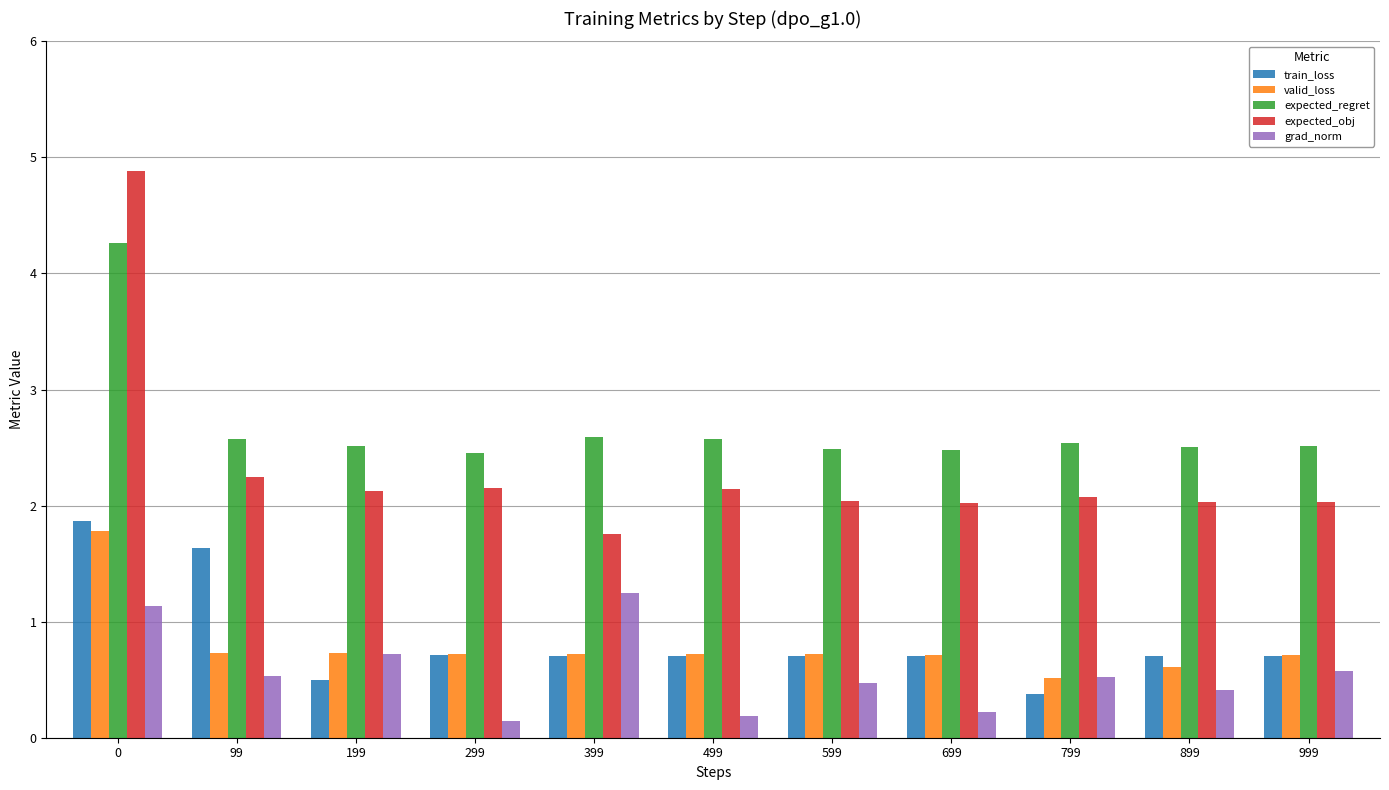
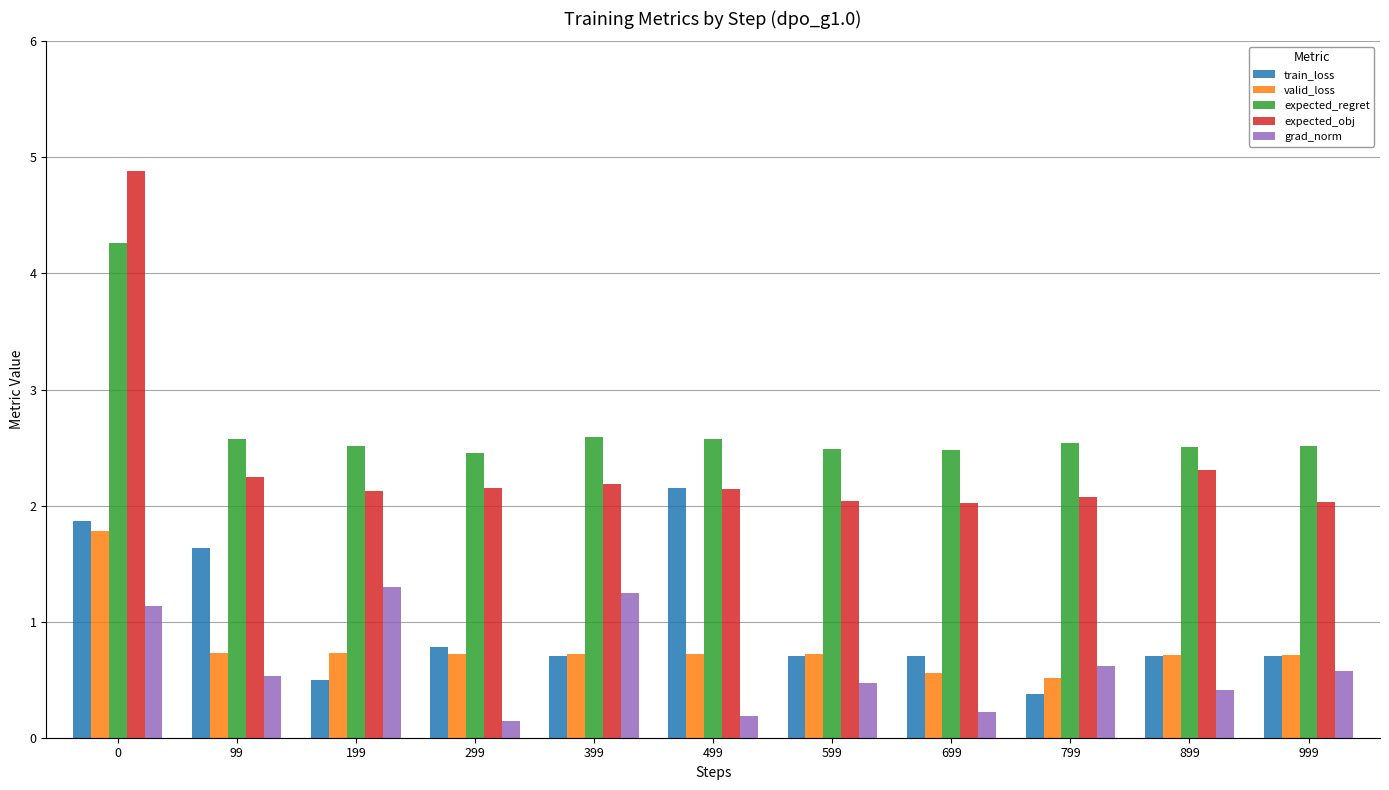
  {
    "train_loss": {
      "0": 1.87,
      "99": 1.64,
      "199": 0.50,
-     "299": 0.71,
+     "299": 0.78,
      "399": 0.71,
-     "499": 0.71,
+     "499": 2.15,
      "599": 0.70,
      "699": 0.70,
      "799": 0.38,
      "899": 0.70,
      "999": 0.70
    },
    "valid_loss": {
      "0": 1.78,
      "99": 0.73,
      "199": 0.73,
      "299": 0.73,
      "399": 0.72,
      "499": 0.72,
      "599": 0.72,
-     "699": 0.72,
+     "699": 0.56,
      "799": 0.51,
-     "899": 0.61,
+     "899": 0.71,
      "999": 0.71
    },
    "expected_regret": {
      "0": 4.26,
      "99": 2.58,
      "199": 2.51,
      "299": 2.46,
      "399": 2.59,
      "499": 2.57,
      "599": 2.49,
      "699": 2.48,
      "799": 2.54,
      "899": 2.51,
      "999": 2.51
    },
    "expected_obj": {
      "0": 4.88,
      "99": 2.25,
      "199": 2.13,
      "299": 2.15,
-     "399": 1.76,
+     "399": 2.18,
      "499": 2.15,
      "599": 2.04,
      "699": 2.02,
      "799": 2.07,
-     "899": 2.03,
+     "899": 2.31,
      "999": 2.03
    },
    "grad_norm": {
      "0": 1.14,
      "99": 0.53,
-     "199": 0.72,
+     "199": 1.30,
      "299": 0.15,
      "399": 1.25,
      "499": 0.19,
      "599": 0.47,
      "699": 0.22,
-     "799": 0.52,
+     "799": 0.62,
      "899": 0.41,
      "999": 0.58
    }
  }
